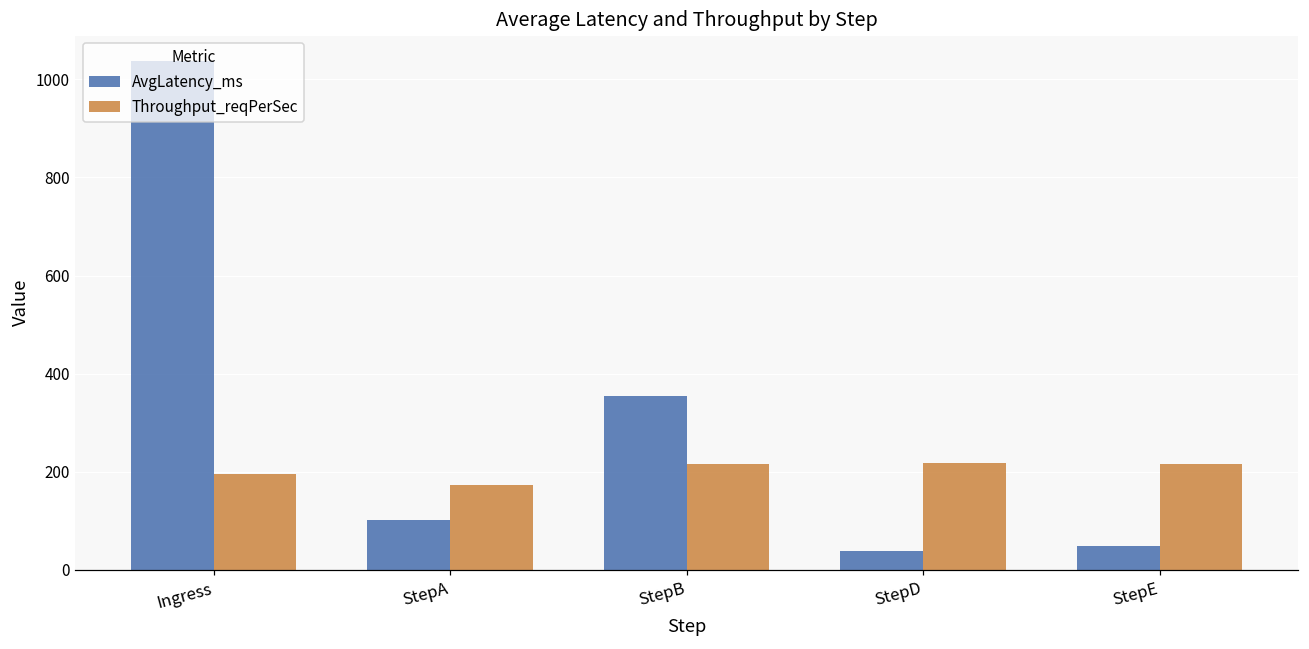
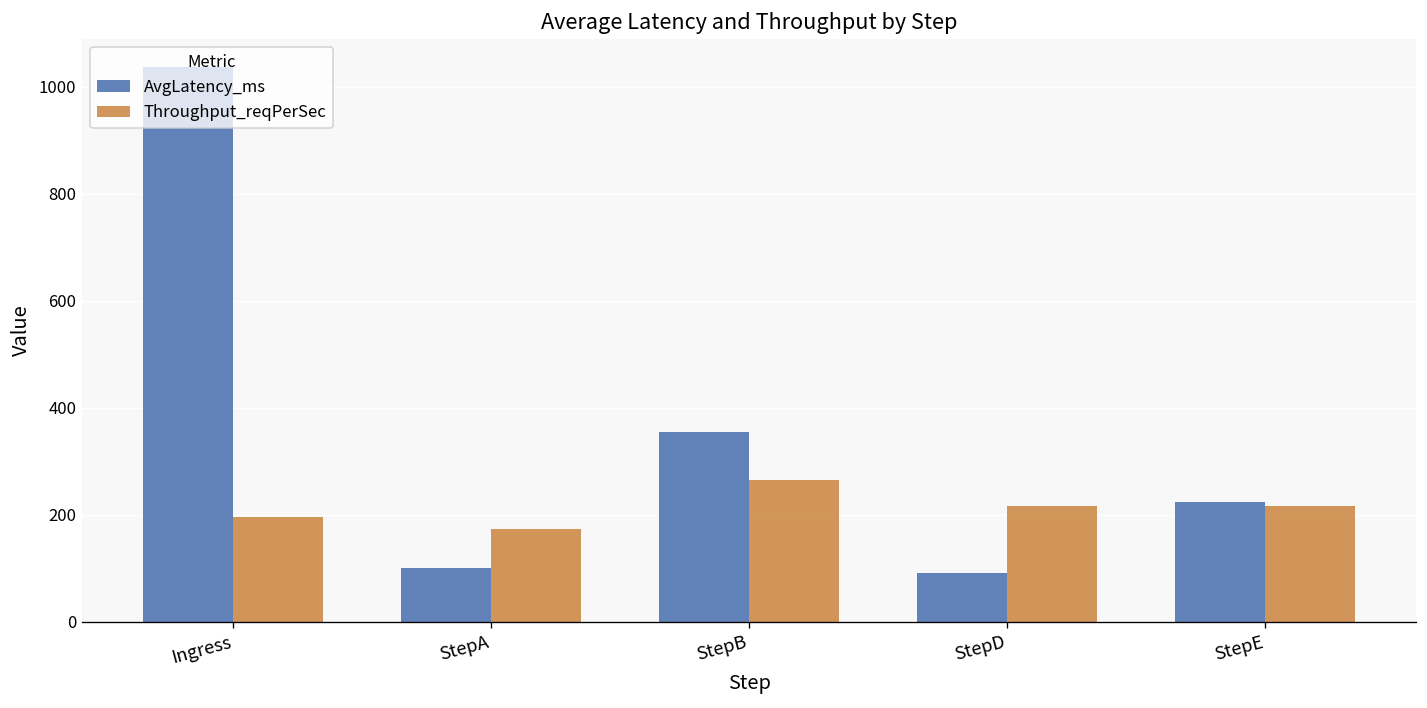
  {
    "AvgLatency_ms": {
      "StepA": 100,
      "StepB": 350,
-     "StepD": 40,
-     "StepE": 50
+     "StepD": 90,
+     "StepE": 220
    },
    "Throughput_reqPerSec": {
      "Ingress": 200,
      "StepA": 170,
-     "StepB": 220,
+     "StepB": 270,
      "StepD": 220,
      "StepE": 220
    }
  }
